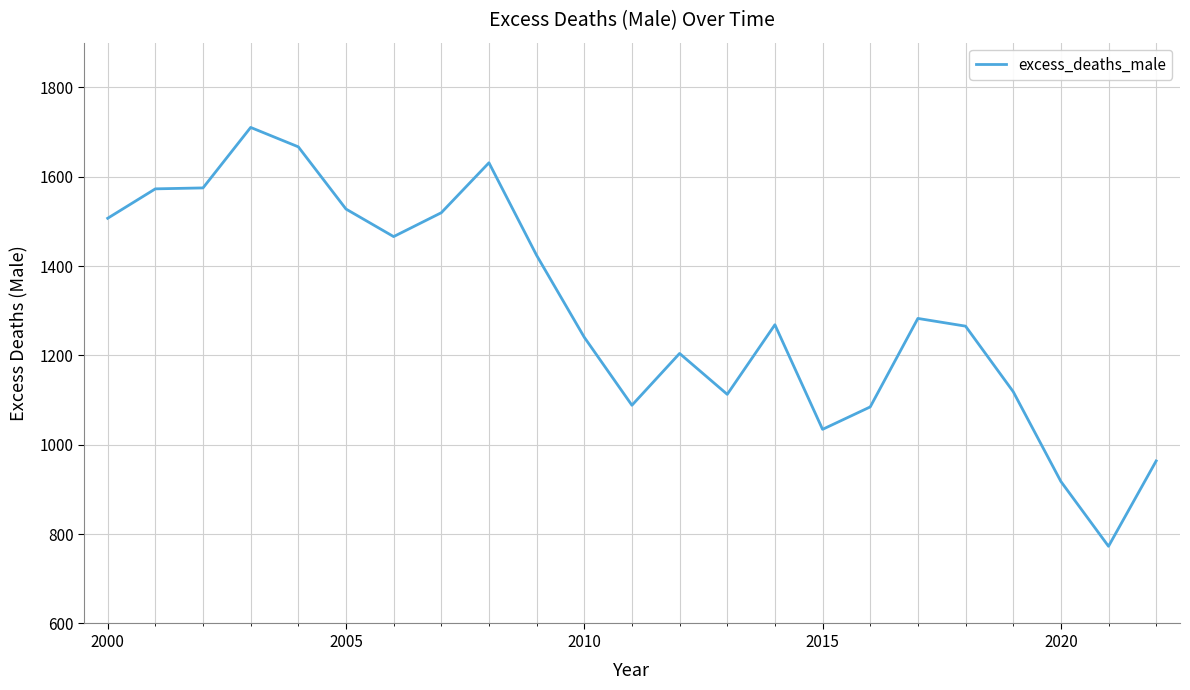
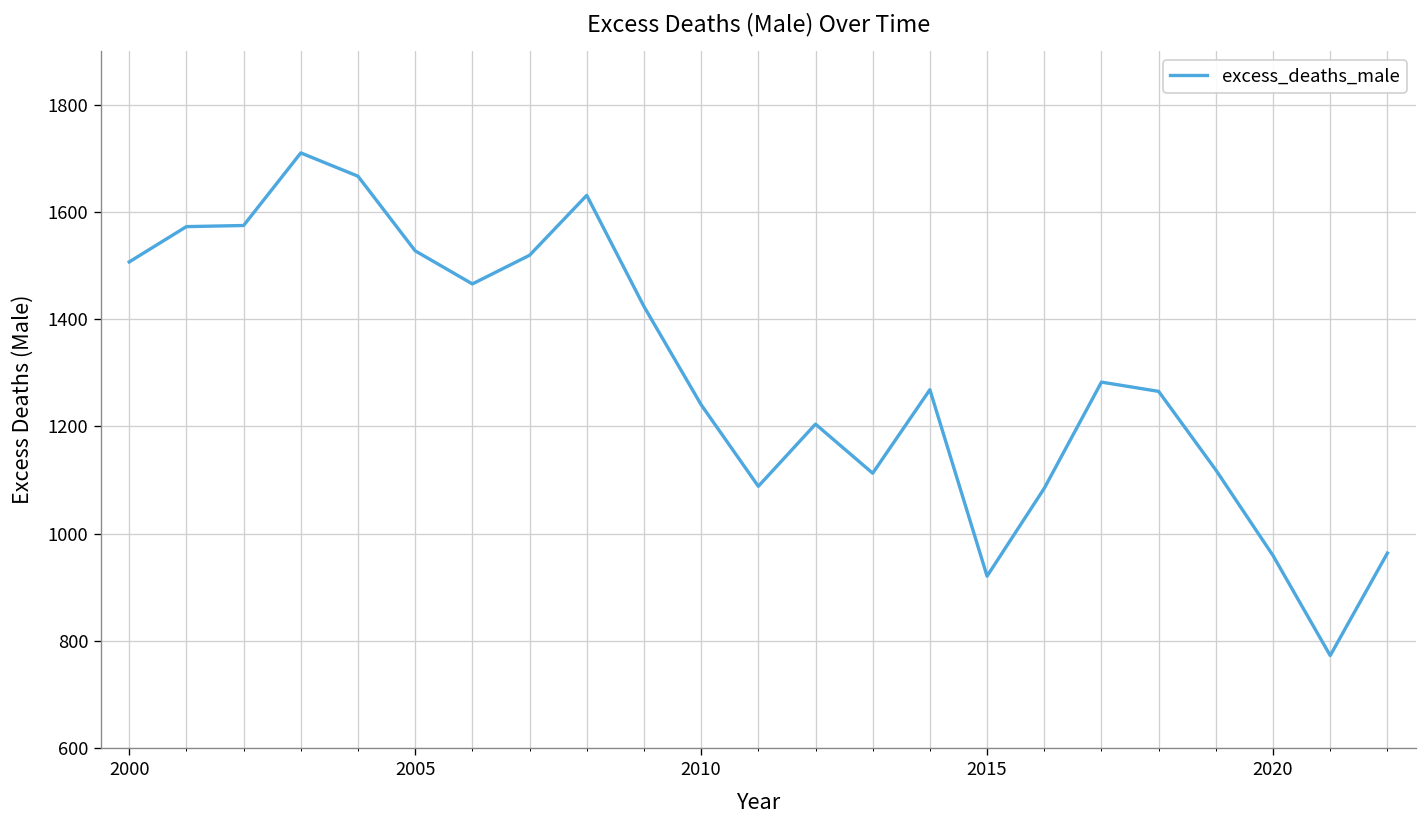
  {
    "2000": 1510,
    "2005": 1530,
    "2010": 1240,
-   "2015": 1030,
-   "2020": 920
+   "2015": 920,
+   "2020": 960
  }
